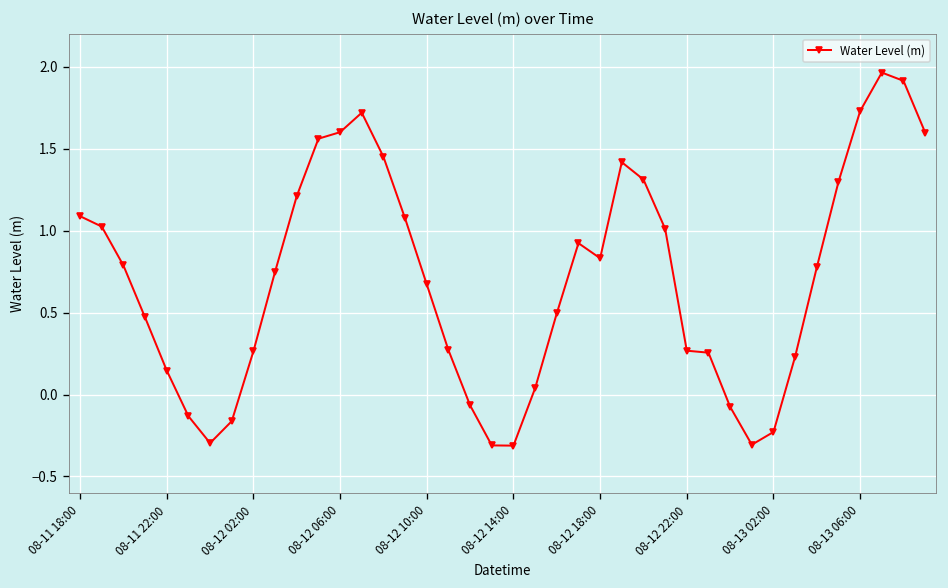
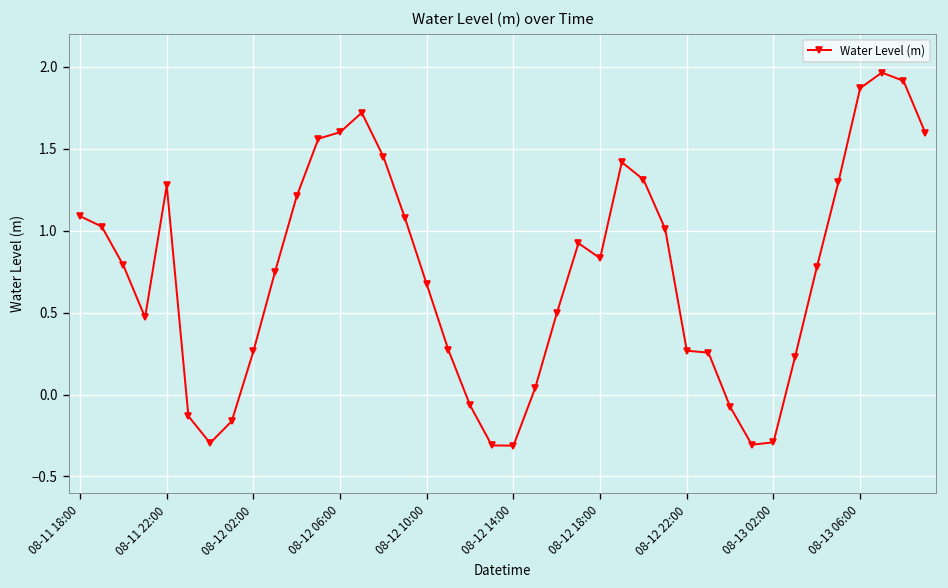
  {
    "08-11 18:00": 1.09,
-   "08-11 22:00": 0.15,
+   "08-11 22:00": 1.28,
    "08-12 02:00": 0.26,
    "08-12 06:00": 1.60,
    "08-12 10:00": 0.67,
    "08-12 14:00": -0.31,
    "08-12 18:00": 0.83,
    "08-12 22:00": 0.27,
-   "08-13 02:00": -0.23,
-   "08-13 06:00": 1.73
+   "08-13 02:00": -0.29,
+   "08-13 06:00": 1.87
  }
